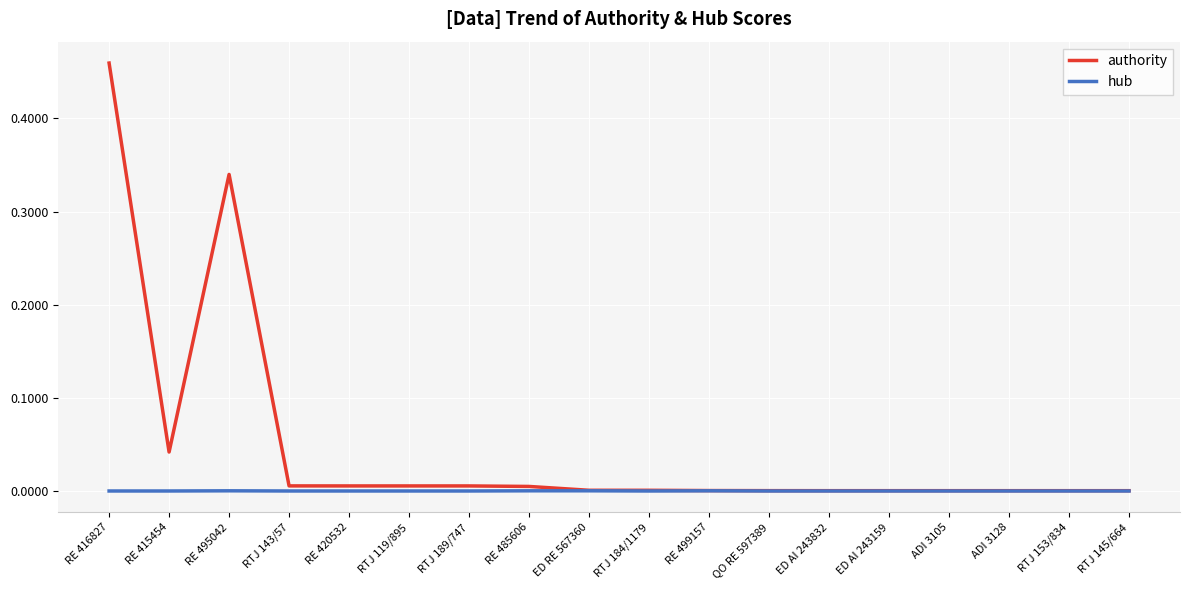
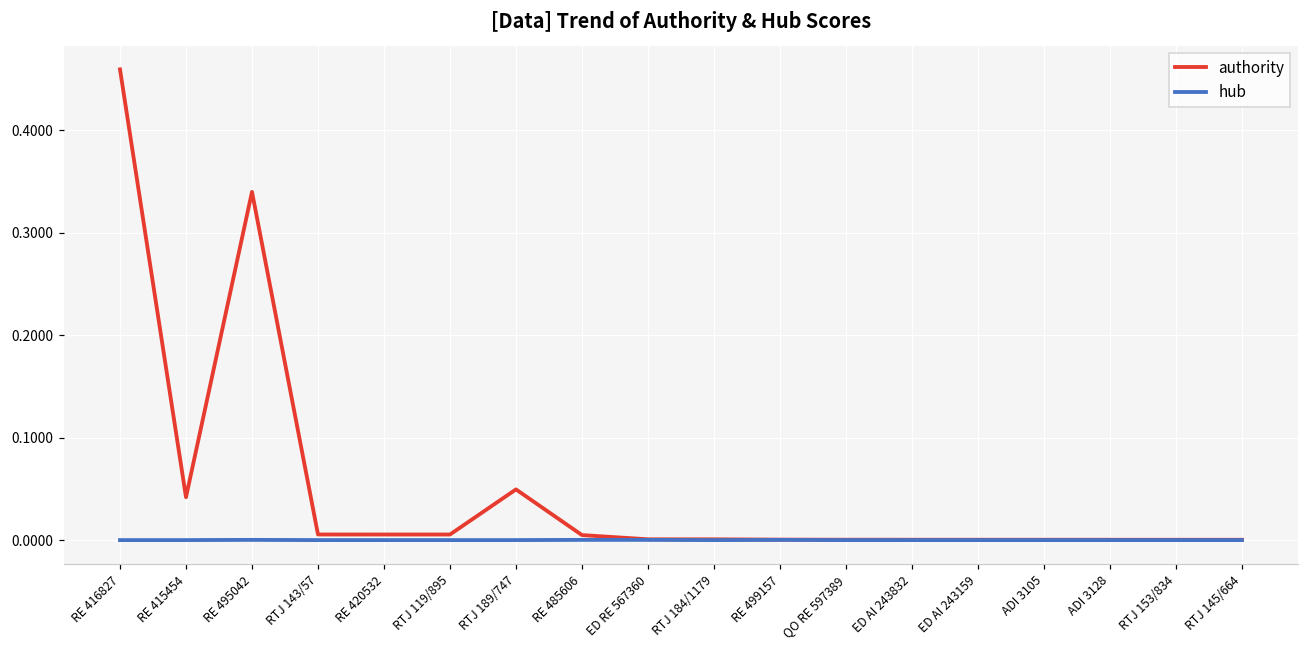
  {
    "authority": {
      "RE 416827": 0.46,
      "RE 415454": 0.04,
      "RE 495042": 0.34,
      "RTJ 143/57": 0.01,
      "RE 420532": 0.01,
      "RTJ 119/895": 0.01,
-     "RTJ 189/747": 0.01,
+     "RTJ 189/747": 0.05,
      "RE 485606": 0.00
    },
    "hub": {
      "RE 416827": 0.00,
      "RE 415454": 0.00,
      "RE 495042": 0.00,
      "RTJ 143/57": 0.00,
      "RE 420532": 0.00,
      "RTJ 119/895": 0.00,
      "RTJ 189/747": 0.00,
      "RE 485606": 0.00
    }
  }
